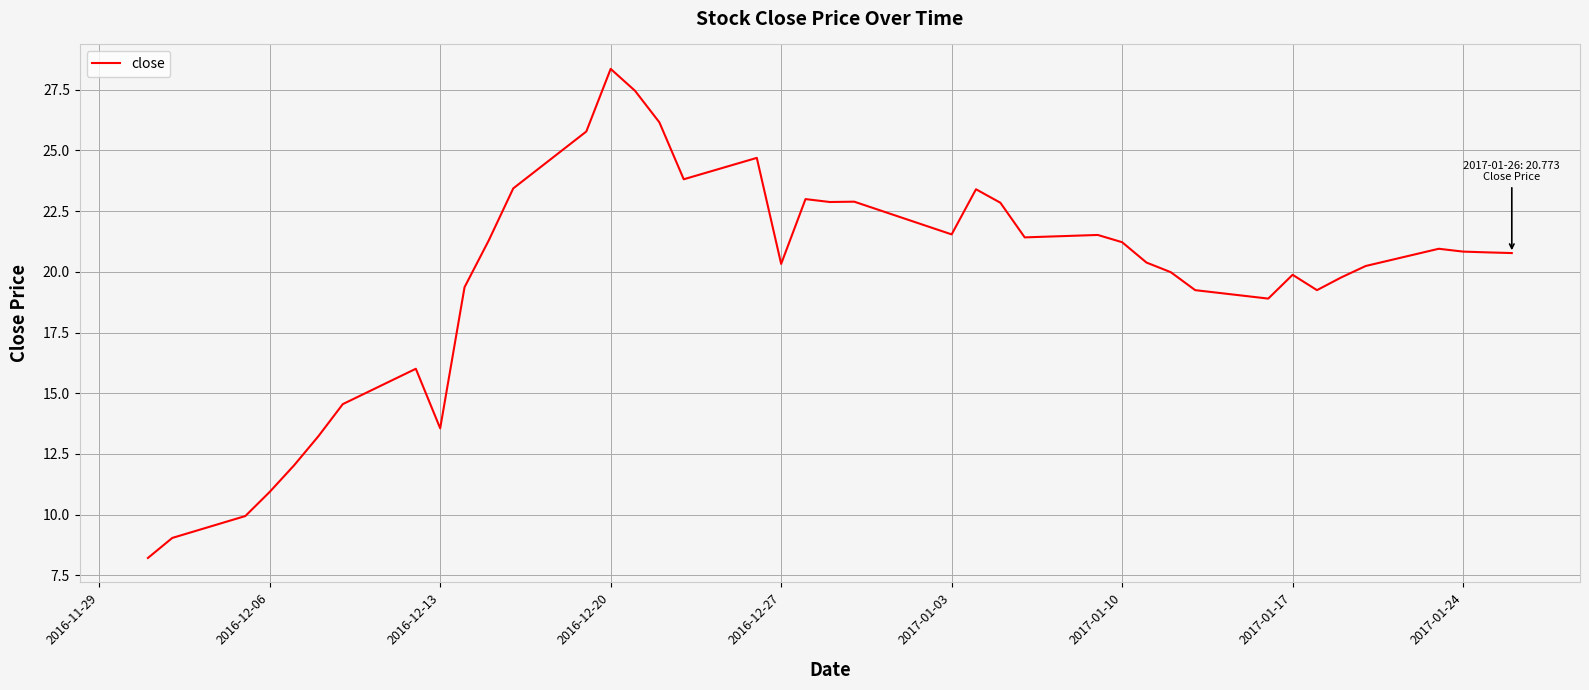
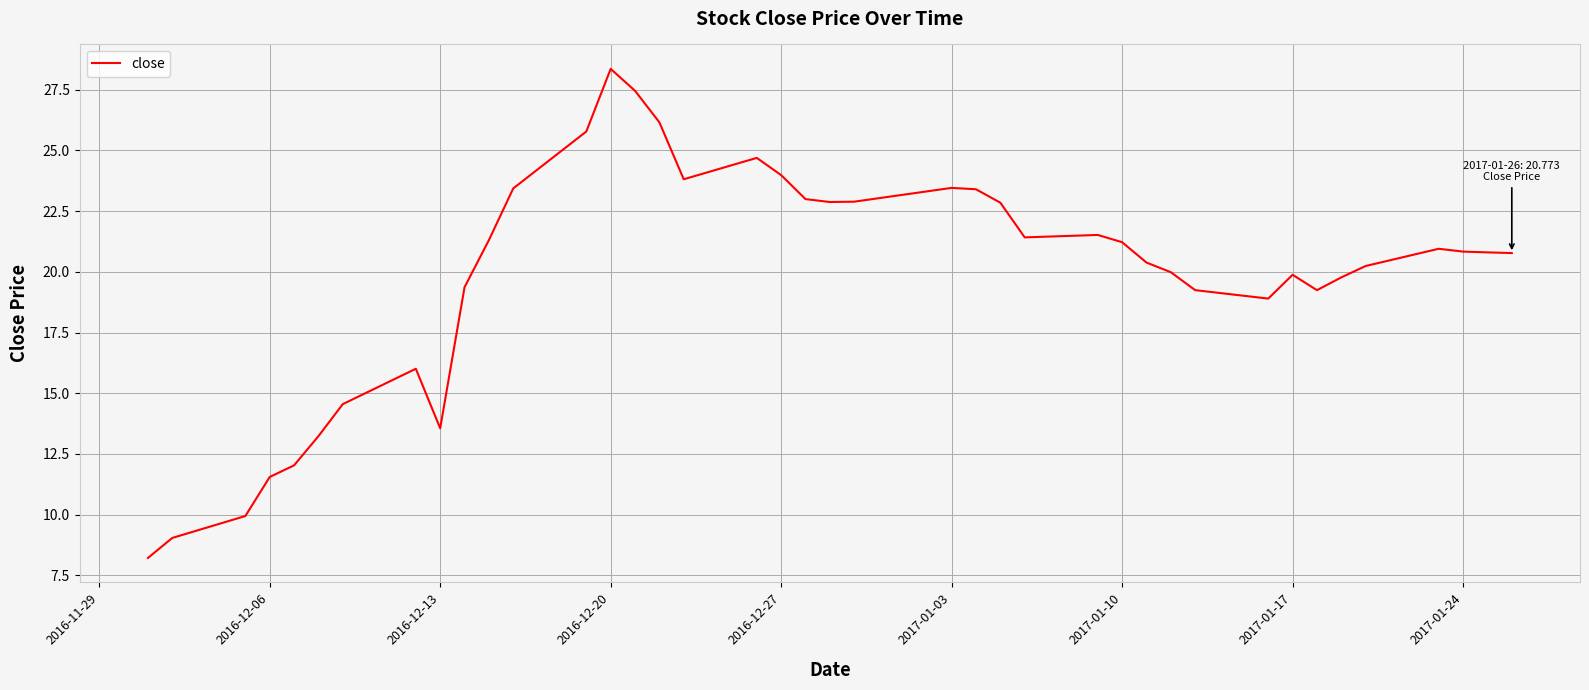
  {
-   "2016-12-06": 10.9,
+   "2016-12-06": 11.5,
    "2016-12-13": 13.6,
    "2016-12-20": 28.4,
-   "2016-12-27": 20.3,
-   "2017-01-03": 21.5,
+   "2016-12-27": 24.0,
+   "2017-01-03": 23.5,
    "2017-01-10": 21.2,
    "2017-01-17": 19.9
  }
